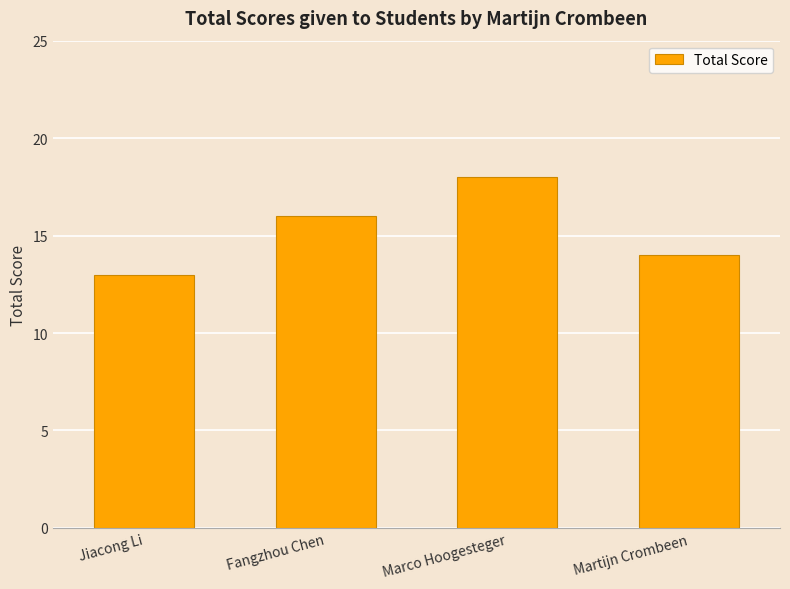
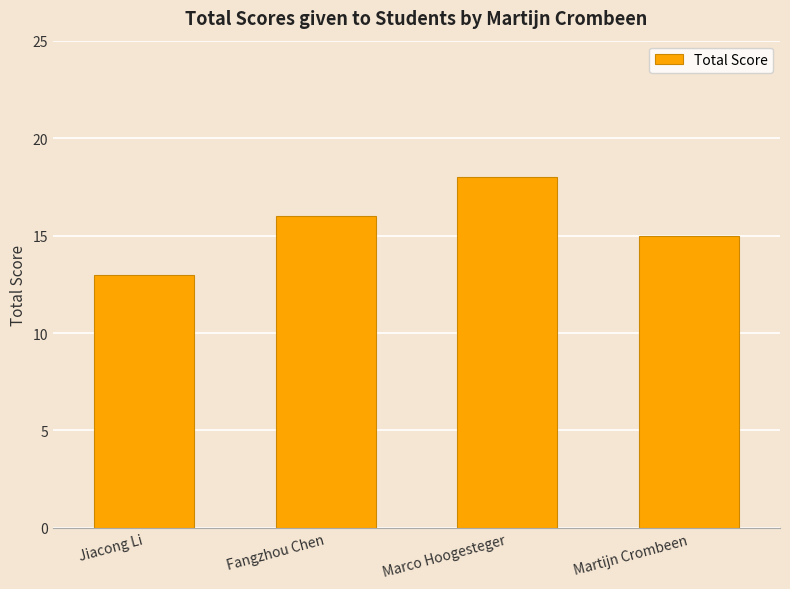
  {
    "Jiacong Li": 13,
    "Fangzhou Chen": 16,
    "Marco Hoogesteger": 18,
-   "Martijn Crombeen": 14
+   "Martijn Crombeen": 15
  }
